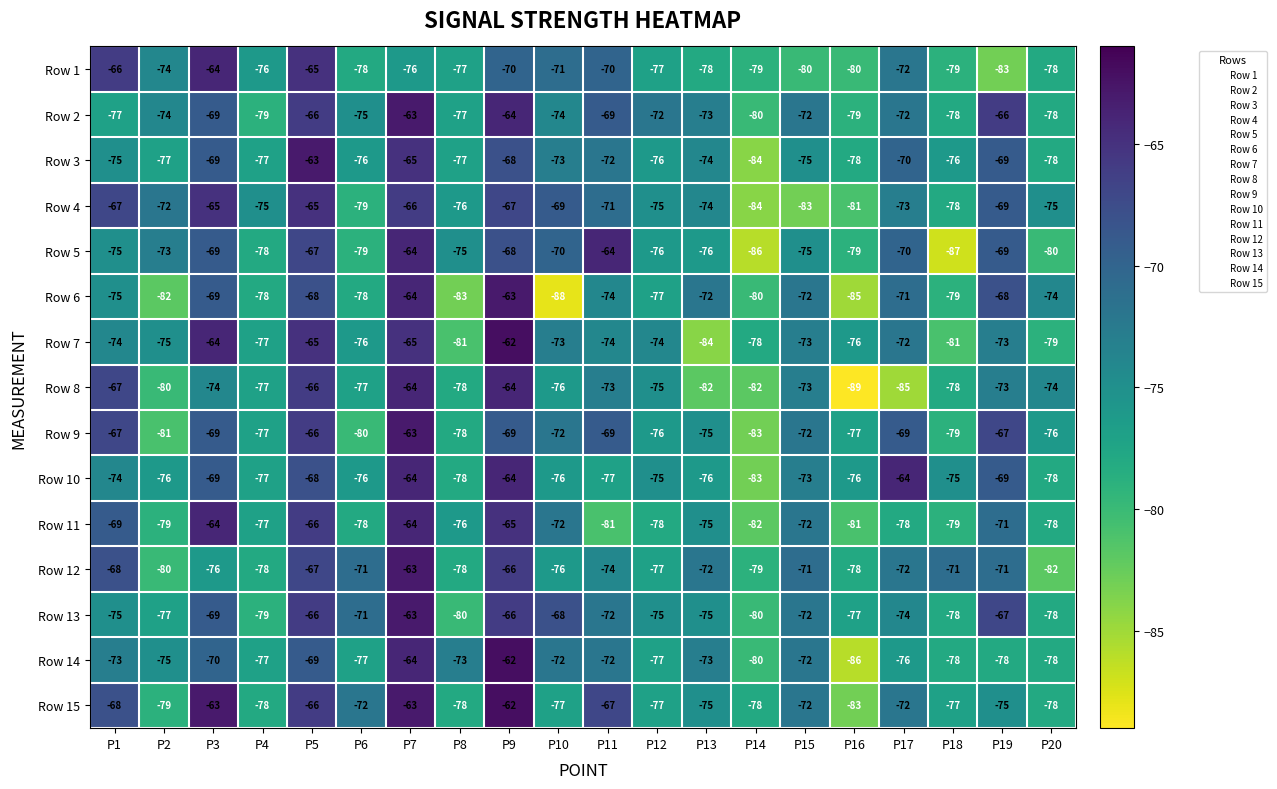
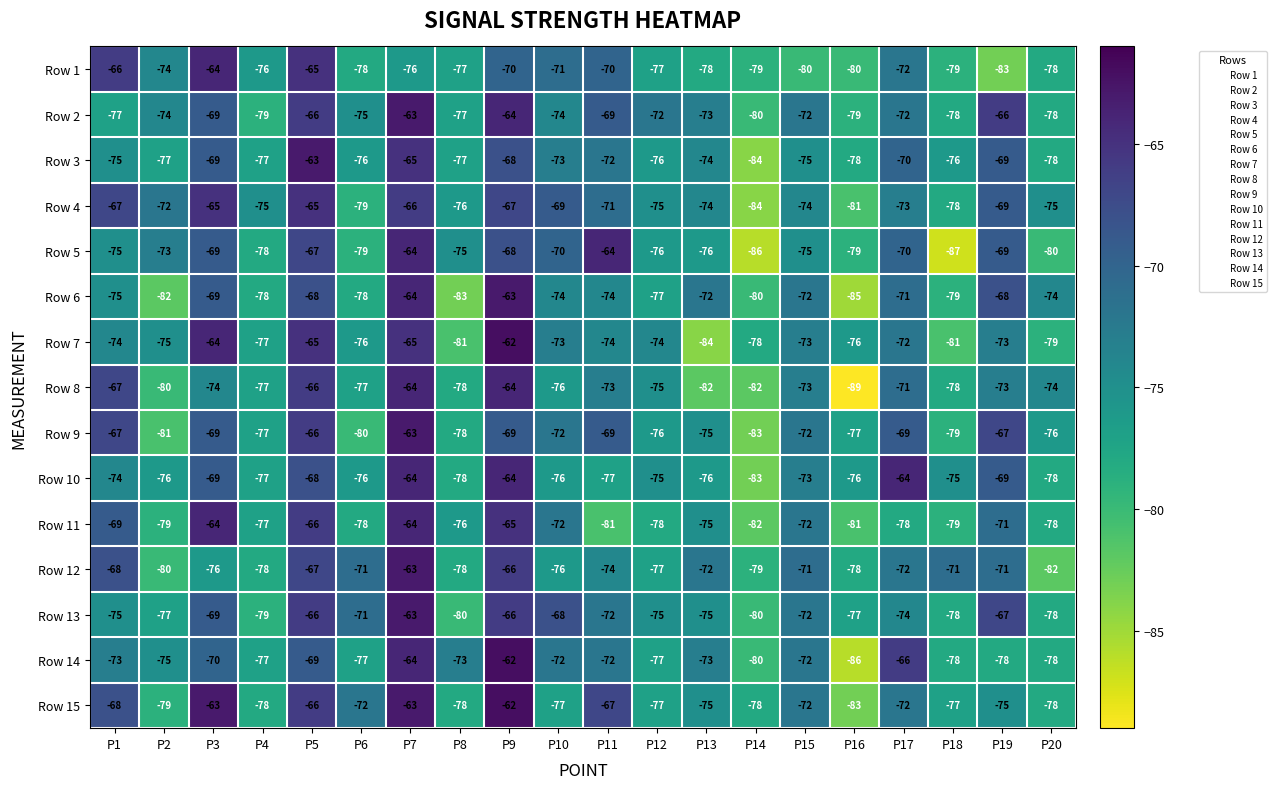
  {
    "Row 4": {
      "P1": -67,
      "P2": -72,
      "P3": -65,
      "P4": -75,
      "P5": -65,
      "P6": -79,
      "P7": -66,
      "P8": -76,
      "P9": -67,
      "P10": -69,
      "P11": -71,
      "P12": -75,
      "P13": -74,
      "P14": -84,
-     "P15": -83,
+     "P15": -74,
      "P16": -81,
      "P17": -73,
      "P18": -78,
      "P19": -69,
      "P20": -75
    },
    "Row 6": {
      "P1": -75,
      "P2": -82,
      "P3": -69,
      "P4": -78,
      "P5": -68,
      "P6": -78,
      "P7": -64,
      "P8": -83,
      "P9": -63,
-     "P10": -88,
+     "P10": -74,
      "P11": -74,
      "P12": -77,
      "P13": -72,
      "P14": -80,
      "P15": -72,
      "P16": -85,
      "P17": -71,
      "P18": -79,
      "P19": -68,
      "P20": -74
    },
    "Row 8": {
      "P1": -67,
      "P2": -80,
      "P3": -74,
      "P4": -77,
      "P5": -66,
      "P6": -77,
      "P7": -64,
      "P8": -78,
      "P9": -64,
      "P10": -76,
      "P11": -73,
      "P12": -75,
      "P13": -82,
      "P14": -82,
      "P15": -73,
      "P16": -89,
-     "P17": -85,
+     "P17": -71,
      "P18": -78,
      "P19": -73,
      "P20": -74
    },
    "Row 14": {
      "P1": -73,
      "P2": -75,
      "P3": -70,
      "P4": -77,
      "P5": -69,
      "P6": -77,
      "P7": -64,
      "P8": -73,
      "P9": -62,
      "P10": -72,
      "P11": -72,
      "P12": -77,
      "P13": -73,
      "P14": -80,
      "P15": -72,
      "P16": -86,
-     "P17": -76,
+     "P17": -66,
      "P18": -78,
      "P19": -78,
      "P20": -78
    }
  }
